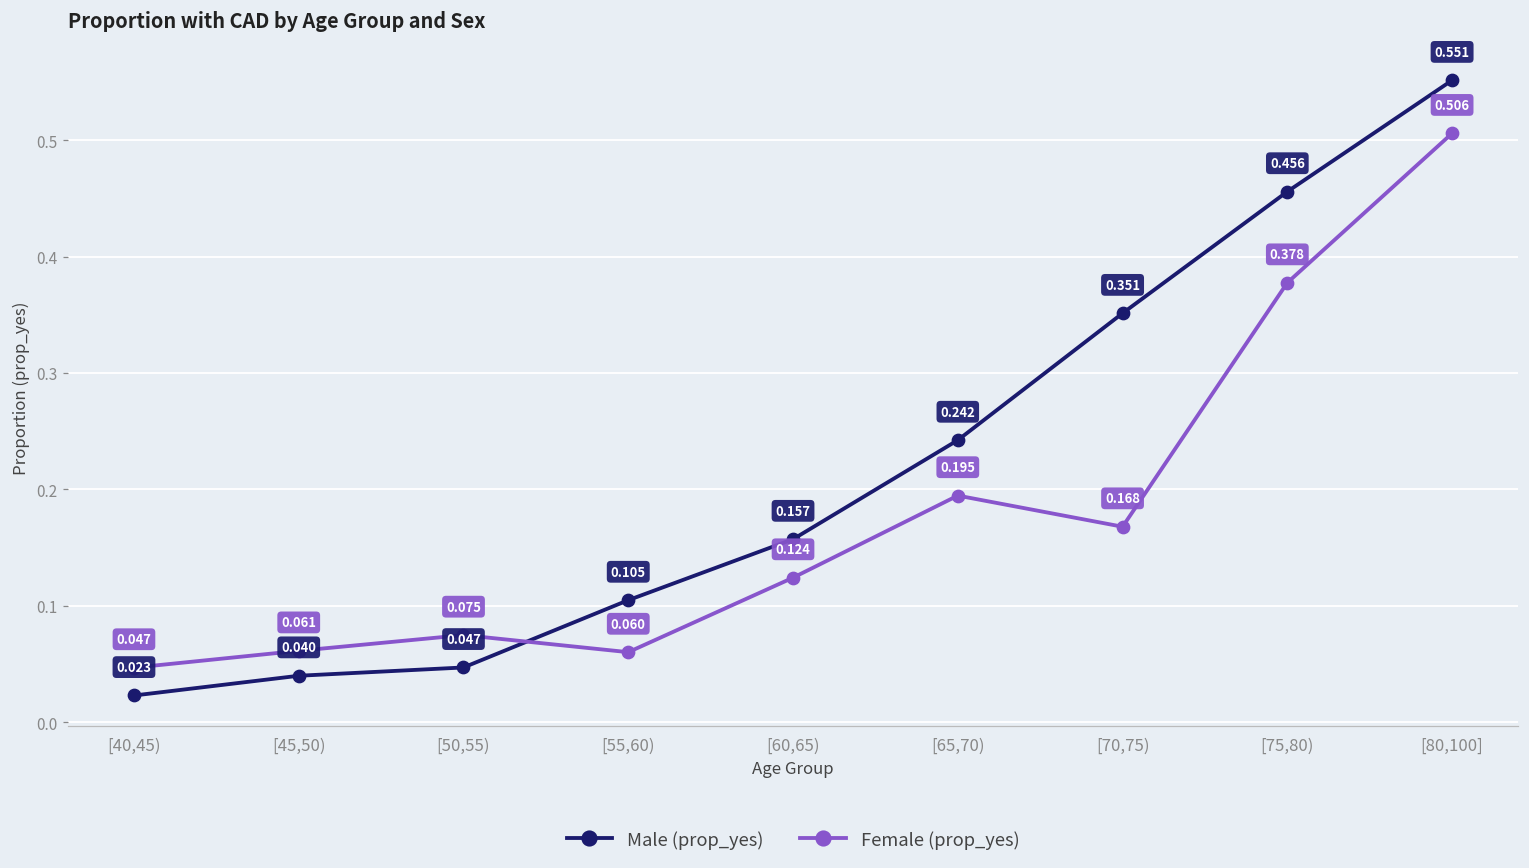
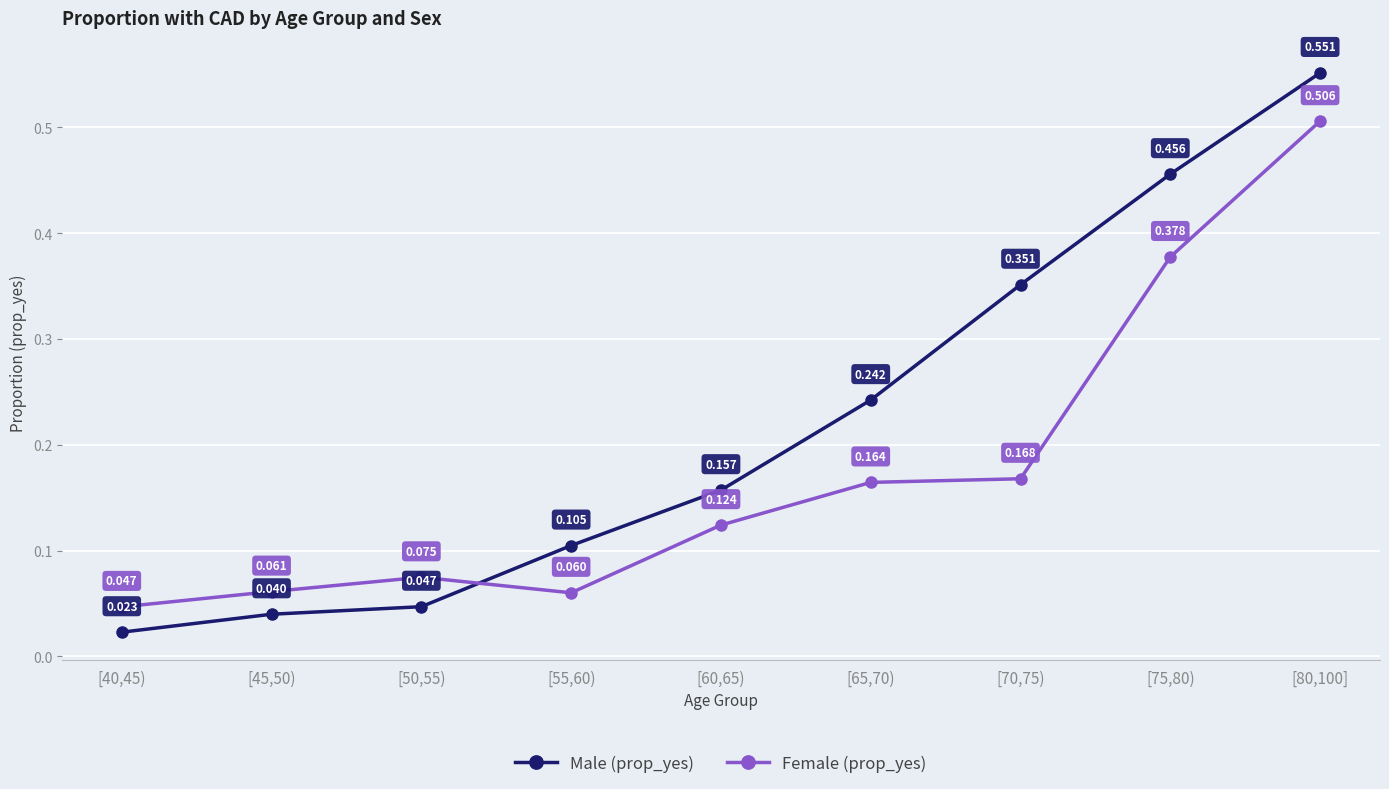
  {
    "Female (prop_yes)": {
-     "[65,70)": 0.195
+     "[65,70)": 0.164
    }
  }
